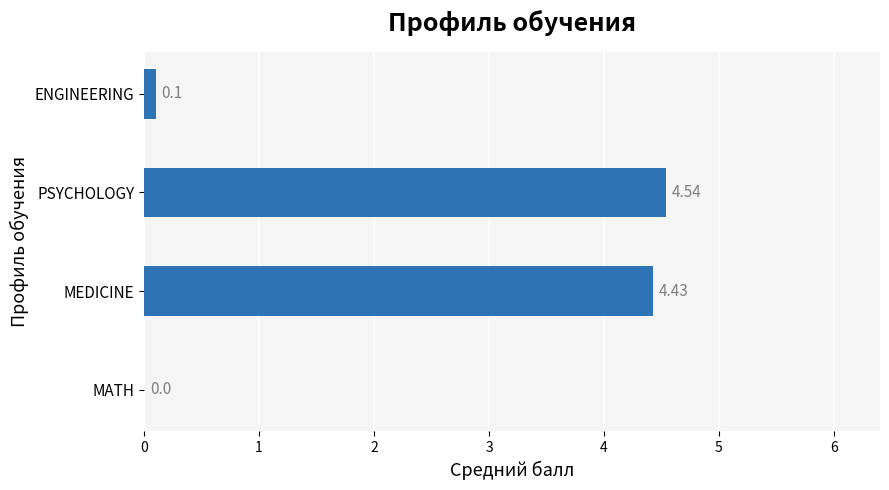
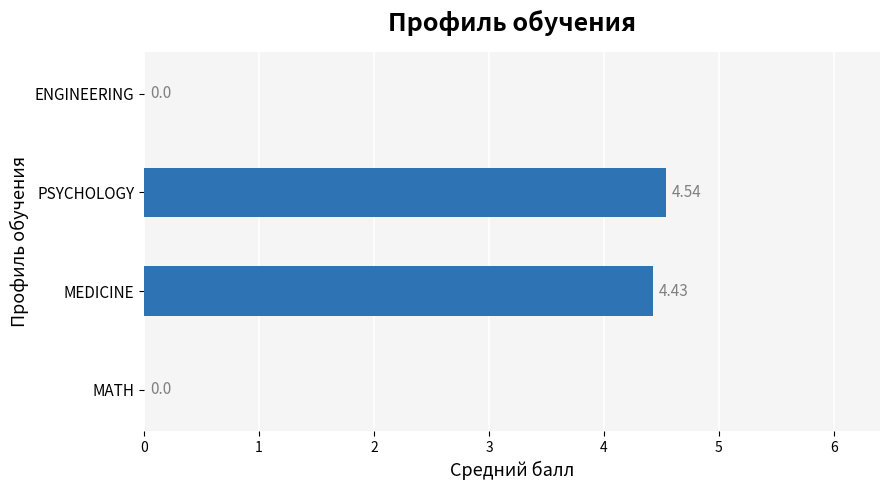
  {
-   "ENGINEERING": 0.1,
+   "ENGINEERING": 0.0,
    "PSYCHOLOGY": 4.54,
    "MEDICINE": 4.43,
    "MATH": 0.0
  }
